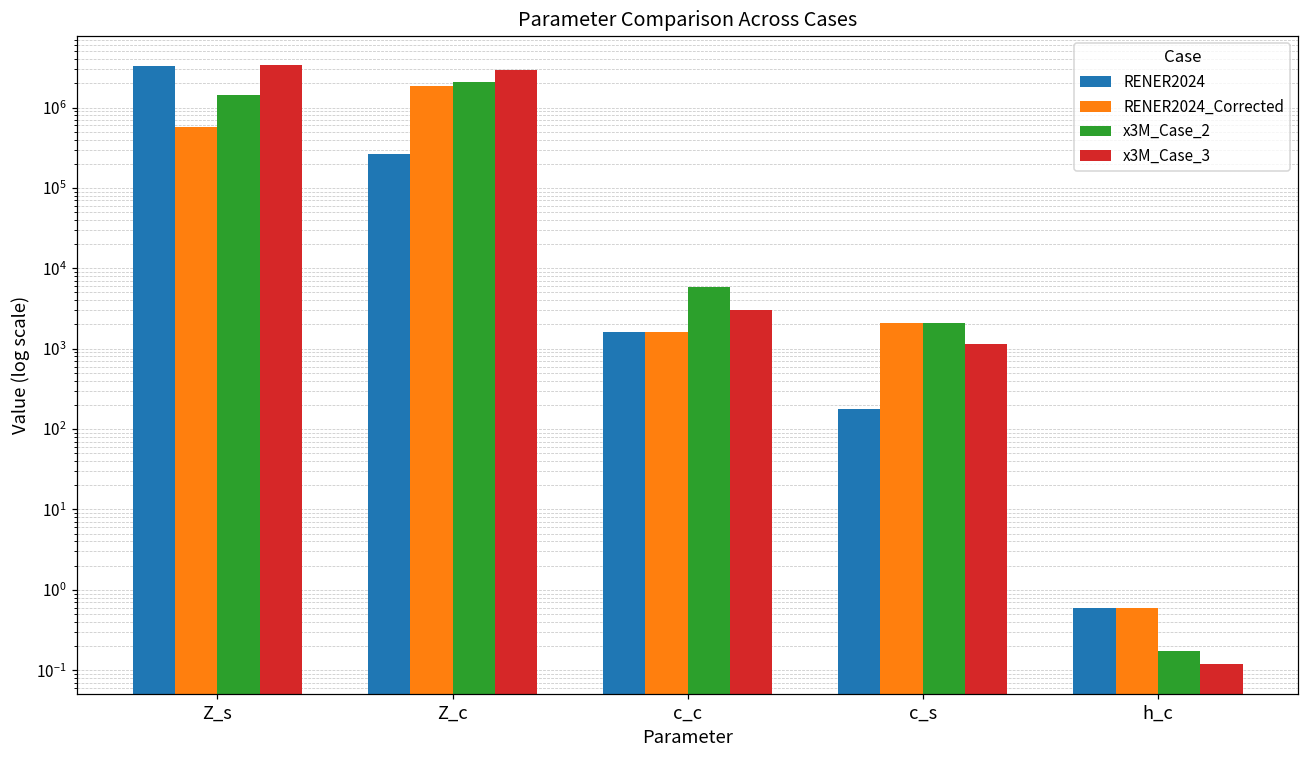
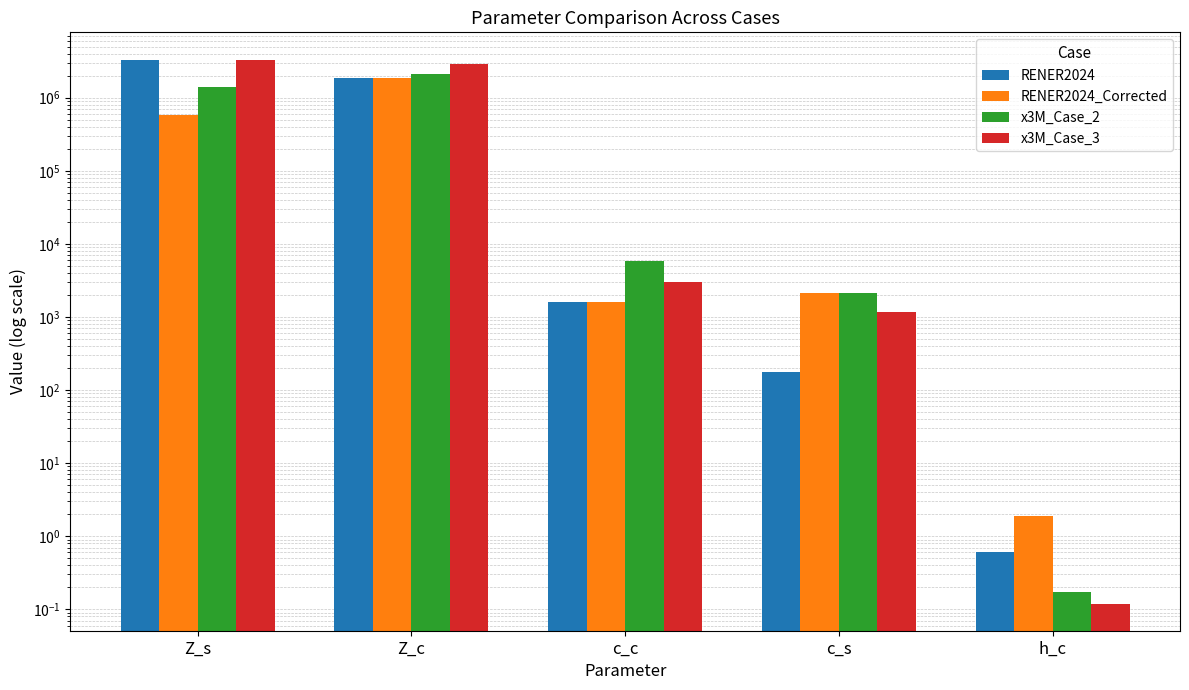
  {
    "RENER2024": {
      "Z_s": 3000000,
-     "Z_c": 270000,
+     "Z_c": 1900000,
      "c_c": 1600,
      "c_s": 180,
      "h_c": 0.6
    },
    "RENER2024_Corrected": {
      "Z_s": 600000,
      "Z_c": 1900000,
      "c_c": 1600,
      "c_s": 2100,
-     "h_c": 0.6
+     "h_c": 1.9
    },
    "x3M_Case_2": {
      "Z_s": 1400000,
      "Z_c": 2100000,
      "c_c": 6000,
      "c_s": 2100,
      "h_c": 0.18
    },
    "x3M_Case_3": {
      "Z_s": 3000000,
      "Z_c": 2900000,
      "c_c": 3000,
      "c_s": 1200,
      "h_c": 0.12
    }
  }
